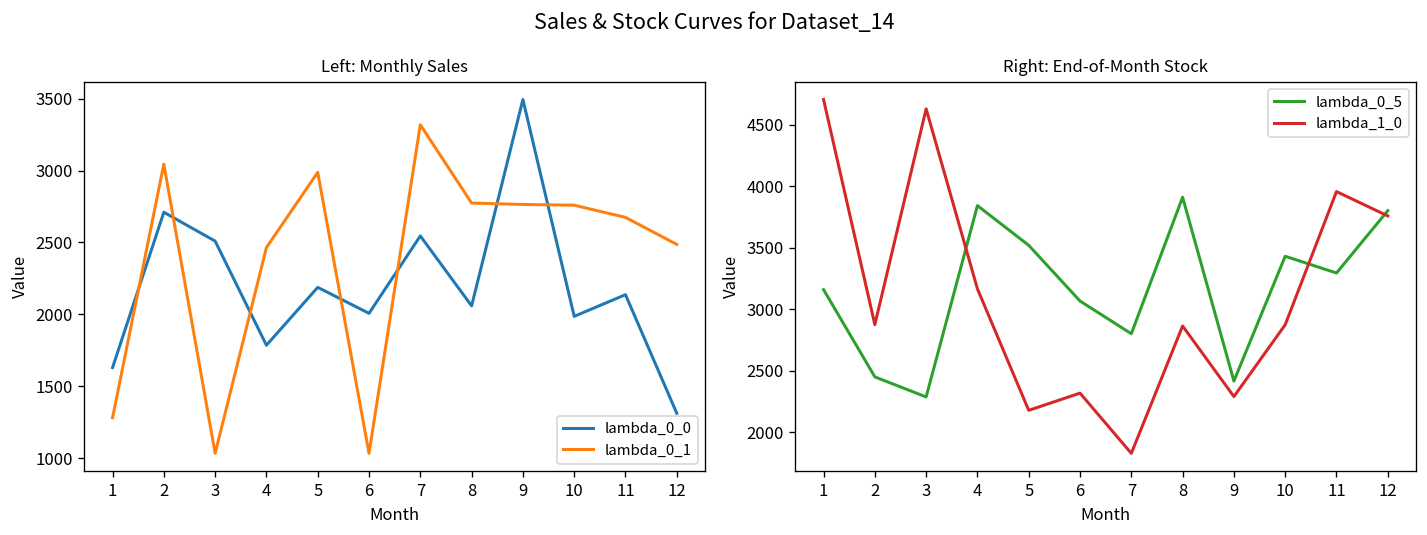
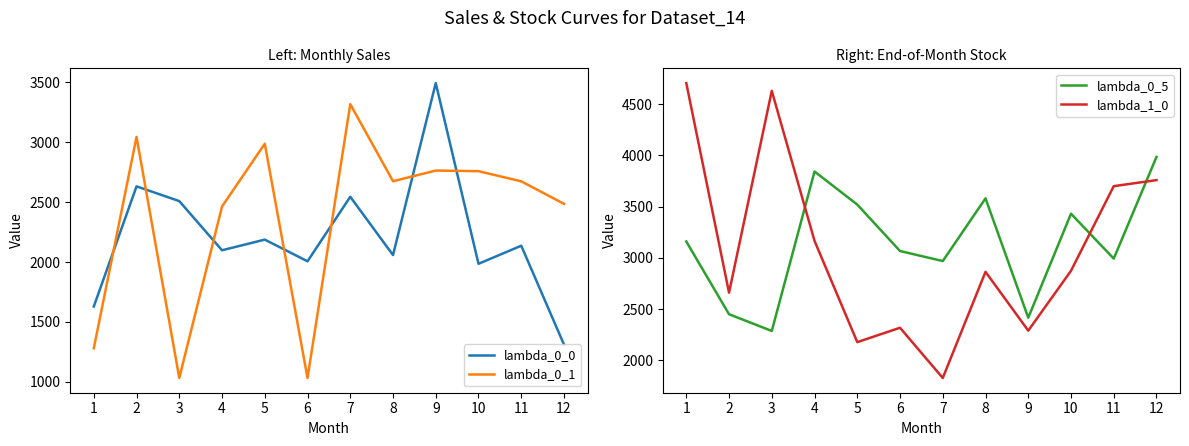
  {
    "Left: Monthly Sales": {
      "lambda_0_0": {
        "1": 1630,
-       "2": 2710,
+       "2": 2630,
        "3": 2510,
-       "4": 1780,
+       "4": 2100,
        "5": 2190,
        "6": 2010,
        "7": 2550,
        "8": 2060,
        "9": 3500,
        "10": 1990,
        "11": 2140
      },
      "lambda_0_1": {
        "1": 1280,
        "2": 3050,
        "3": 1030,
        "4": 2460,
        "5": 2990,
        "6": 1030,
        "7": 3320,
-       "8": 2770,
+       "8": 2680,
        "9": 2760,
        "10": 2760,
        "11": 2670,
        "12": 2490
      }
    },
    "Right: End-of-Month Stock": {
      "lambda_0_5": {
        "1": 3160,
        "2": 2450,
        "3": 2290,
        "4": 3840,
        "5": 3520,
        "6": 3070,
-       "7": 2800,
-       "8": 3910,
+       "7": 2970,
+       "8": 3580,
        "9": 2420,
        "10": 3430,
-       "11": 3290,
-       "12": 3800
+       "11": 2990,
+       "12": 3980
      },
      "lambda_1_0": {
        "1": 4710,
-       "2": 2870,
+       "2": 2660,
        "3": 4630,
        "4": 3170,
        "5": 2180,
        "6": 2320,
        "7": 1830,
        "8": 2860,
        "9": 2290,
        "10": 2870,
-       "11": 3960,
+       "11": 3700,
        "12": 3760
      }
    }
  }
